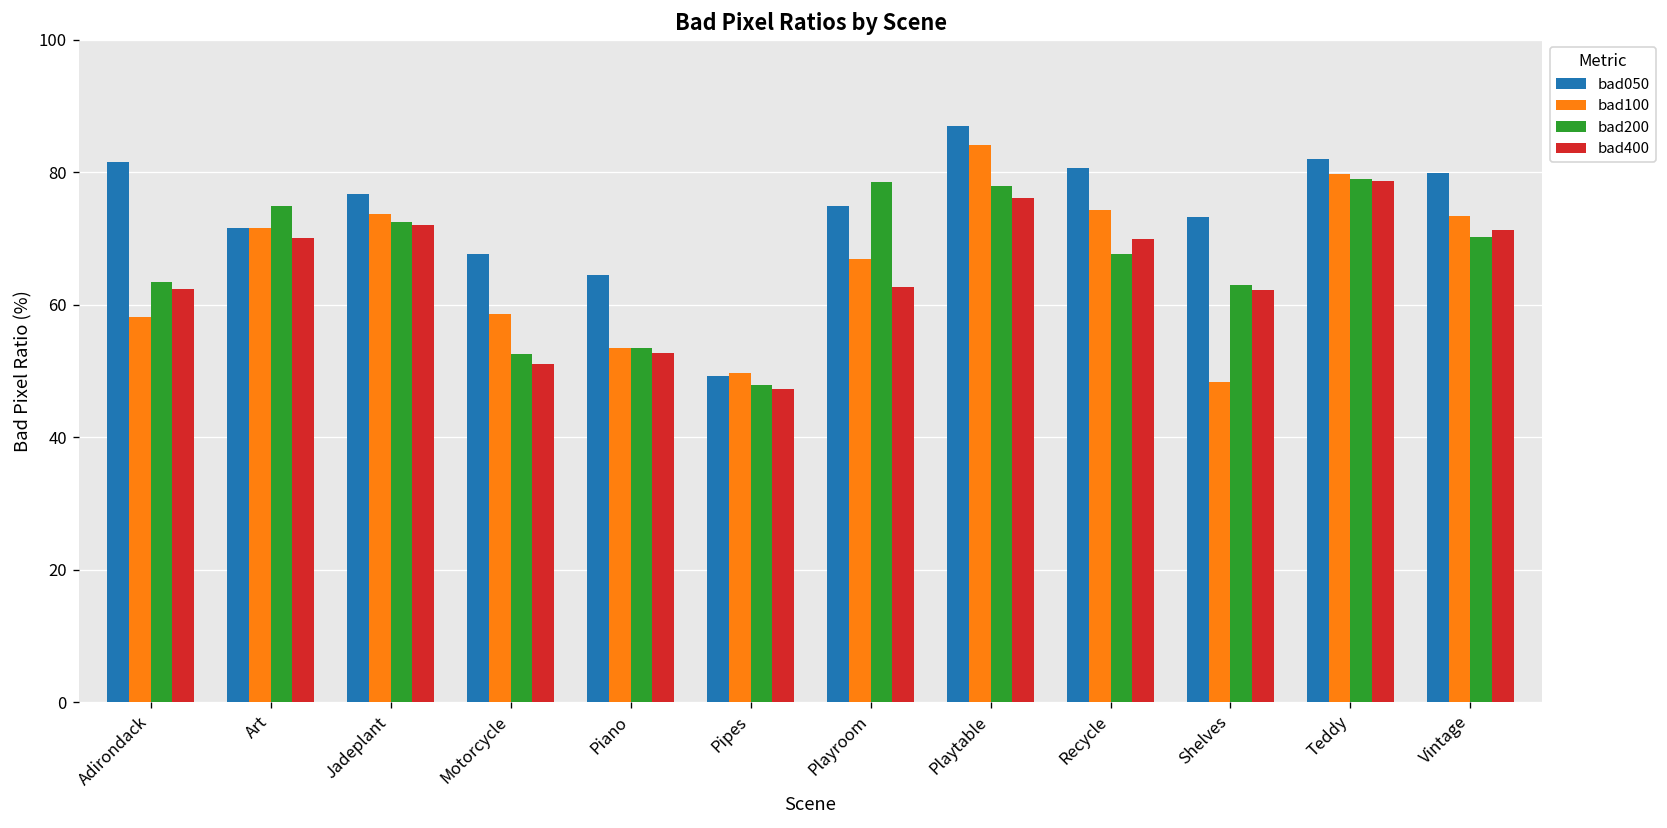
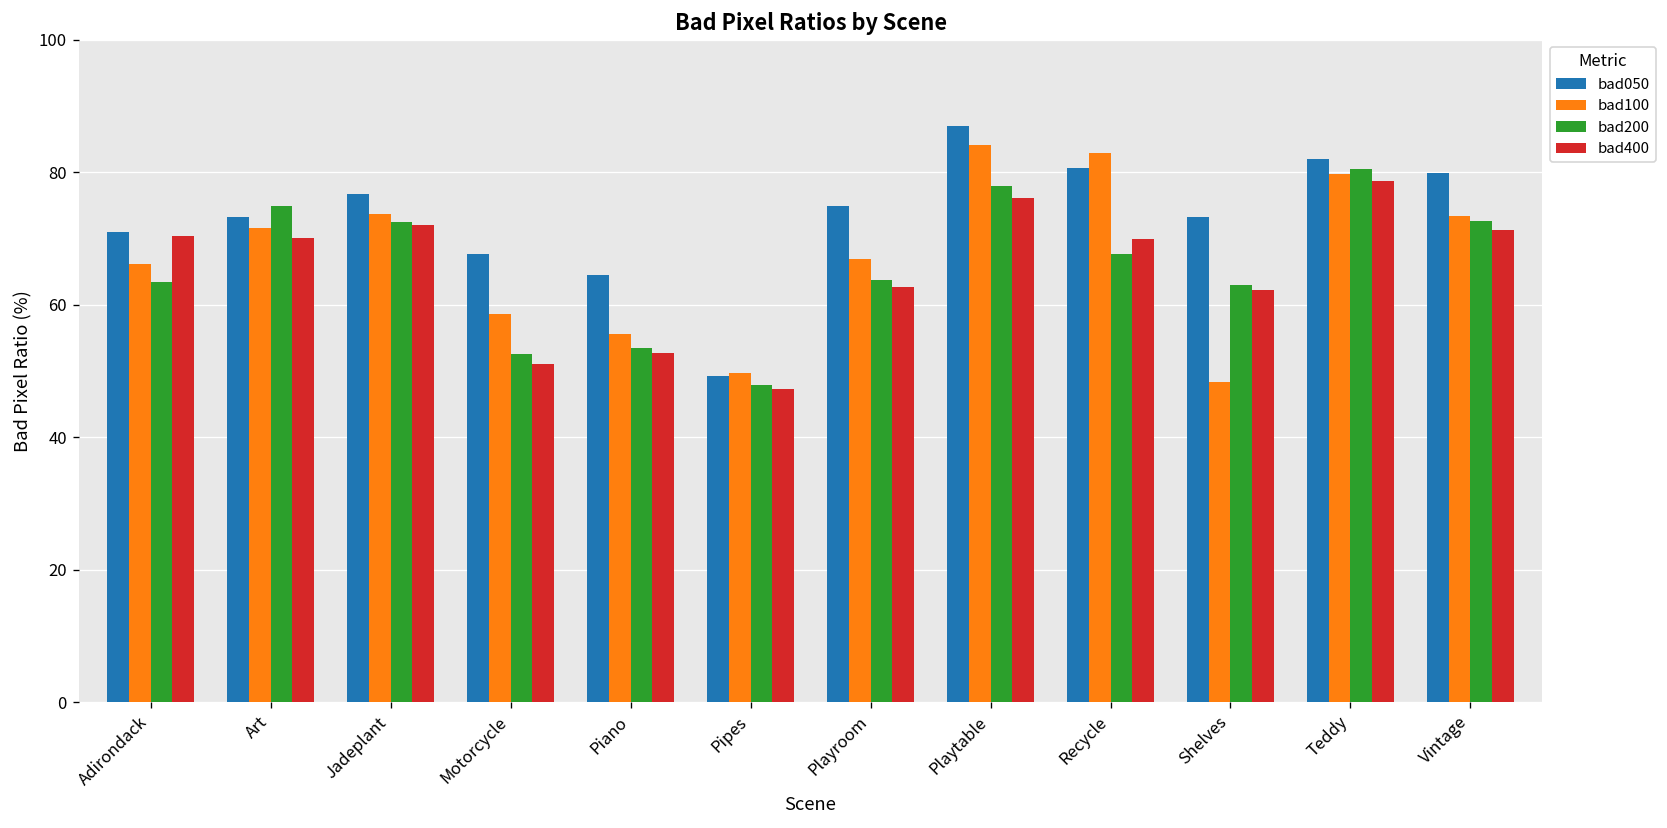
  {
    "bad050": {
-     "Adirondack": 82,
-     "Art": 72,
+     "Adirondack": 71,
+     "Art": 73,
      "Jadeplant": 77,
      "Motorcycle": 68,
      "Piano": 64,
      "Pipes": 49,
      "Playroom": 75,
      "Playtable": 87,
      "Recycle": 81,
      "Shelves": 73,
      "Teddy": 82,
      "Vintage": 80
    },
    "bad100": {
-     "Adirondack": 58,
+     "Adirondack": 66,
      "Art": 72,
      "Jadeplant": 74,
      "Motorcycle": 59,
-     "Piano": 54,
+     "Piano": 56,
      "Pipes": 50,
      "Playroom": 67,
      "Playtable": 84,
-     "Recycle": 74,
+     "Recycle": 83,
      "Shelves": 48,
      "Teddy": 80,
      "Vintage": 73
    },
    "bad200": {
      "Adirondack": 63,
      "Art": 75,
      "Jadeplant": 73,
      "Motorcycle": 53,
      "Piano": 54,
      "Pipes": 48,
-     "Playroom": 79,
+     "Playroom": 64,
      "Playtable": 78,
      "Recycle": 68,
      "Shelves": 63,
-     "Teddy": 79,
-     "Vintage": 70
+     "Teddy": 81,
+     "Vintage": 73
    },
    "bad400": {
-     "Adirondack": 62,
+     "Adirondack": 70,
      "Art": 70,
      "Jadeplant": 72,
      "Motorcycle": 51,
      "Piano": 53,
      "Pipes": 47,
      "Playroom": 63,
      "Playtable": 76,
      "Recycle": 70,
      "Shelves": 62,
      "Teddy": 79,
      "Vintage": 71
    }
  }
